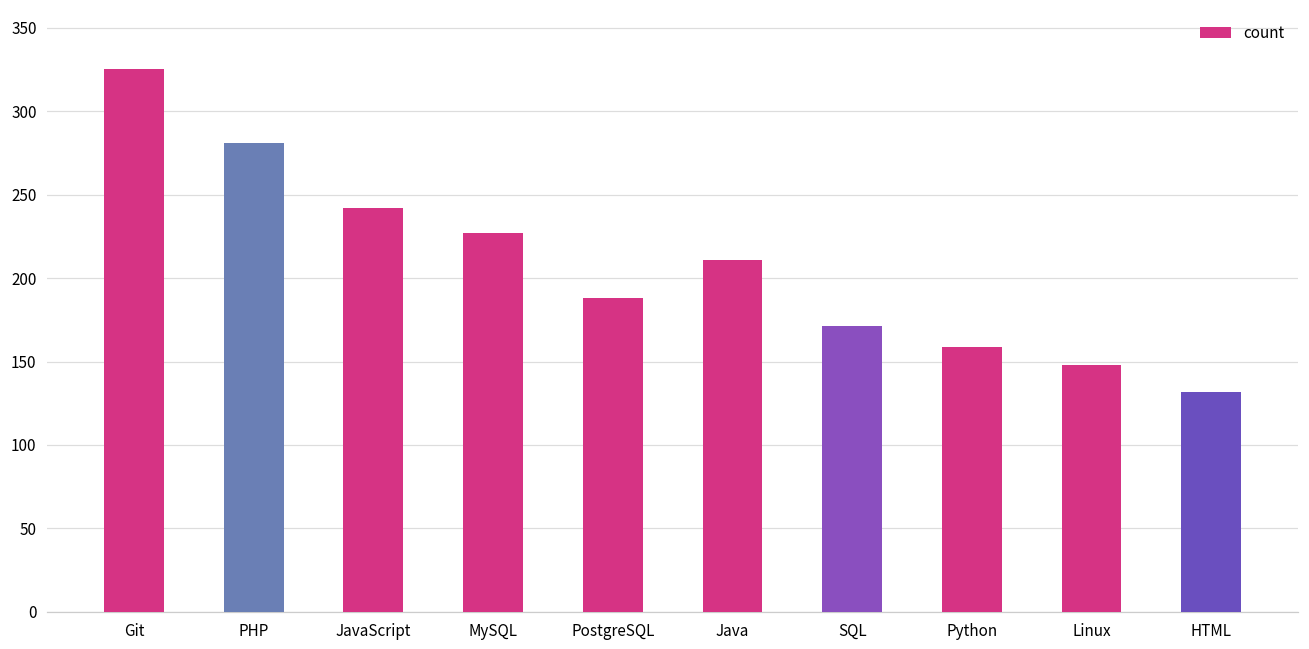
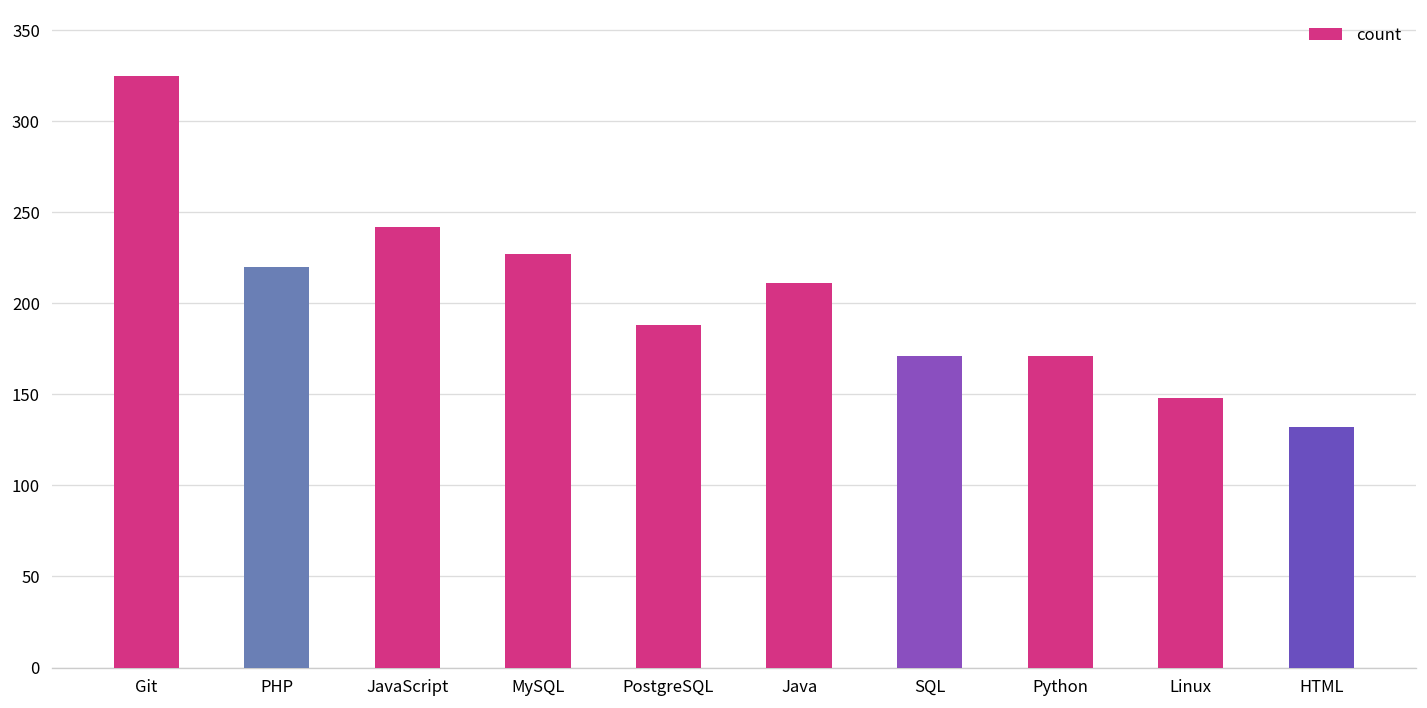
  {
    "Git": 325,
-   "PHP": 281,
+   "PHP": 220,
    "JavaScript": 242,
    "MySQL": 227,
    "PostgreSQL": 188,
    "Java": 211,
    "SQL": 171,
-   "Python": 159,
+   "Python": 171,
    "Linux": 148,
    "HTML": 132
  }
